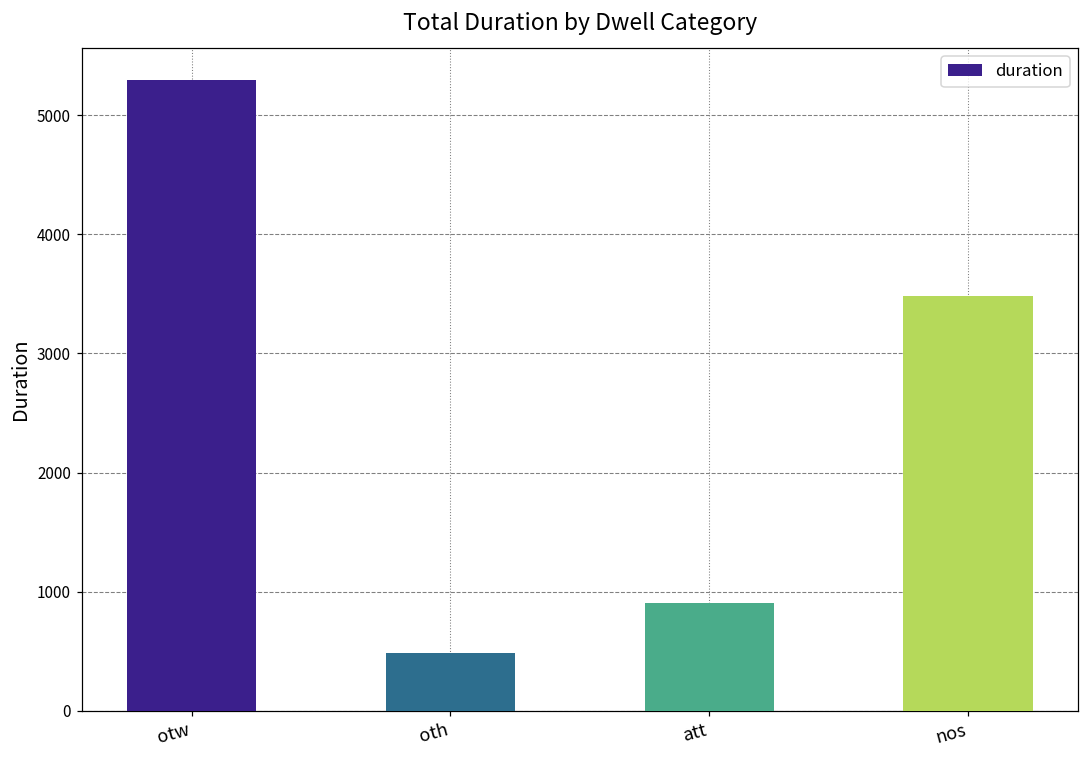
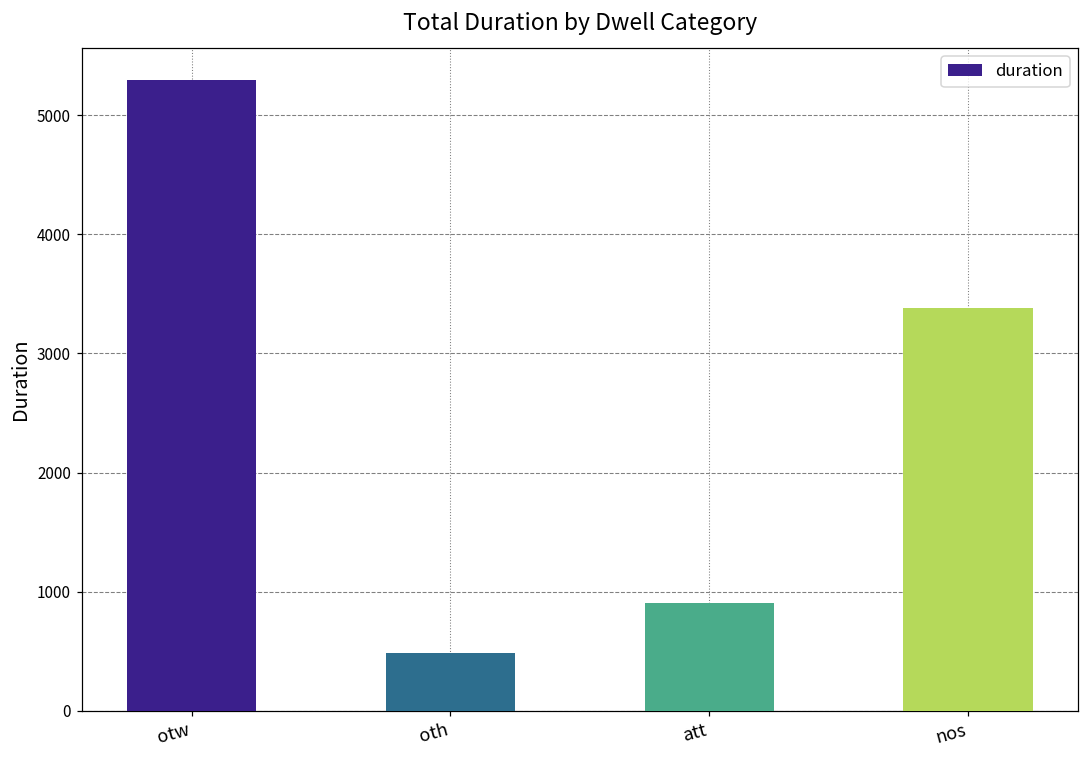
  {
    "otw": 5300,
    "oth": 480,
    "att": 910,
-   "nos": 3490
+   "nos": 3380
  }
